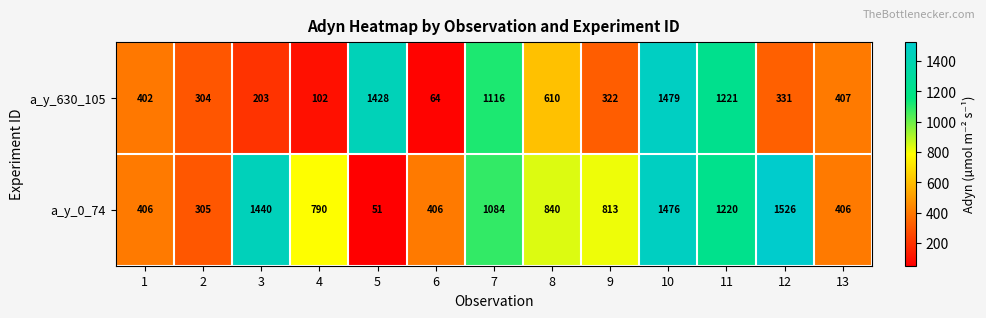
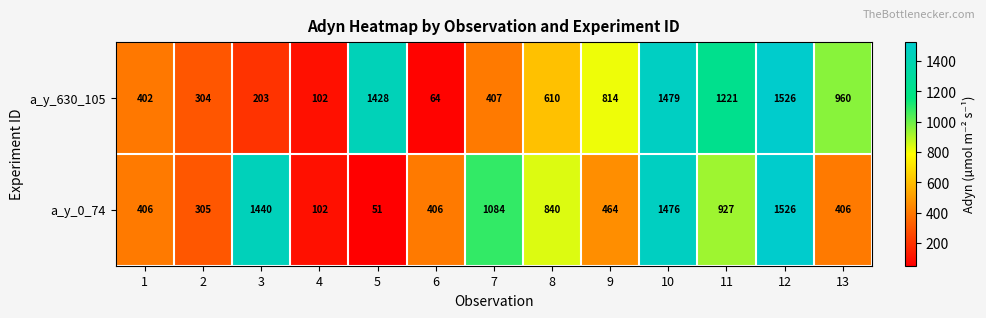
  {
    "a_y_630_105": {
      "1": 402,
      "2": 304,
      "3": 203,
      "4": 102,
      "5": 1428,
      "6": 64,
-     "7": 1116,
+     "7": 407,
      "8": 610,
-     "9": 322,
+     "9": 814,
      "10": 1479,
      "11": 1221,
-     "12": 331,
-     "13": 407
+     "12": 1526,
+     "13": 960
    },
    "a_y_0_74": {
      "1": 406,
      "2": 305,
      "3": 1440,
-     "4": 790,
+     "4": 102,
      "5": 51,
      "6": 406,
      "7": 1084,
      "8": 840,
-     "9": 813,
+     "9": 464,
      "10": 1476,
-     "11": 1220,
+     "11": 927,
      "12": 1526,
      "13": 406
    }
  }
